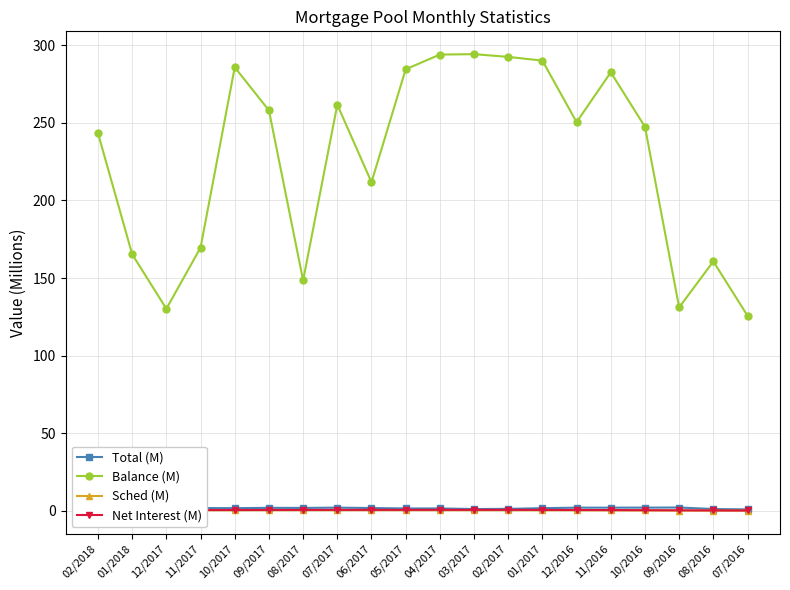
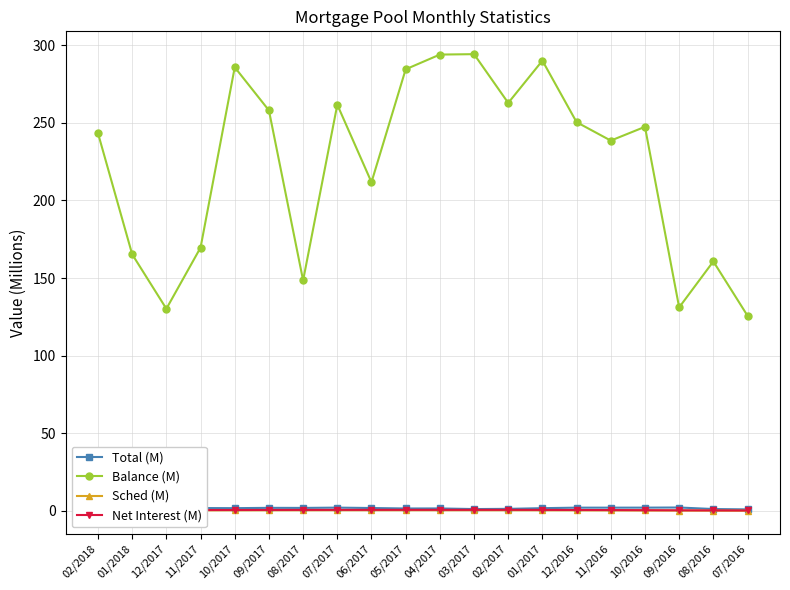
  {
    "Total (M)": {
      "10/2016": 2,
      "09/2016": 2
    },
    "Balance (M)": {
      "02/2018": 243,
      "01/2018": 165,
      "12/2017": 130,
      "11/2017": 170,
      "10/2017": 286,
      "09/2017": 258,
      "08/2017": 148,
      "07/2017": 262,
      "06/2017": 212,
      "05/2017": 284,
      "04/2017": 294,
      "03/2017": 294,
-     "02/2017": 292,
+     "02/2017": 263,
      "01/2017": 290,
      "12/2016": 250,
-     "11/2016": 282,
+     "11/2016": 238,
      "10/2016": 247,
      "09/2016": 131,
      "08/2016": 161,
      "07/2016": 126
    }
  }
